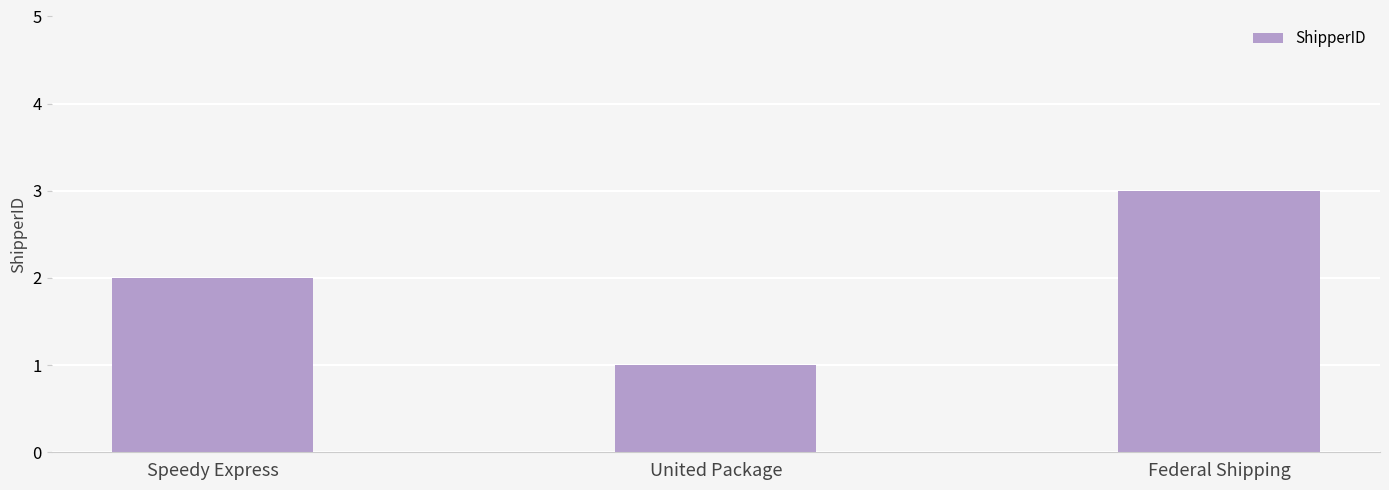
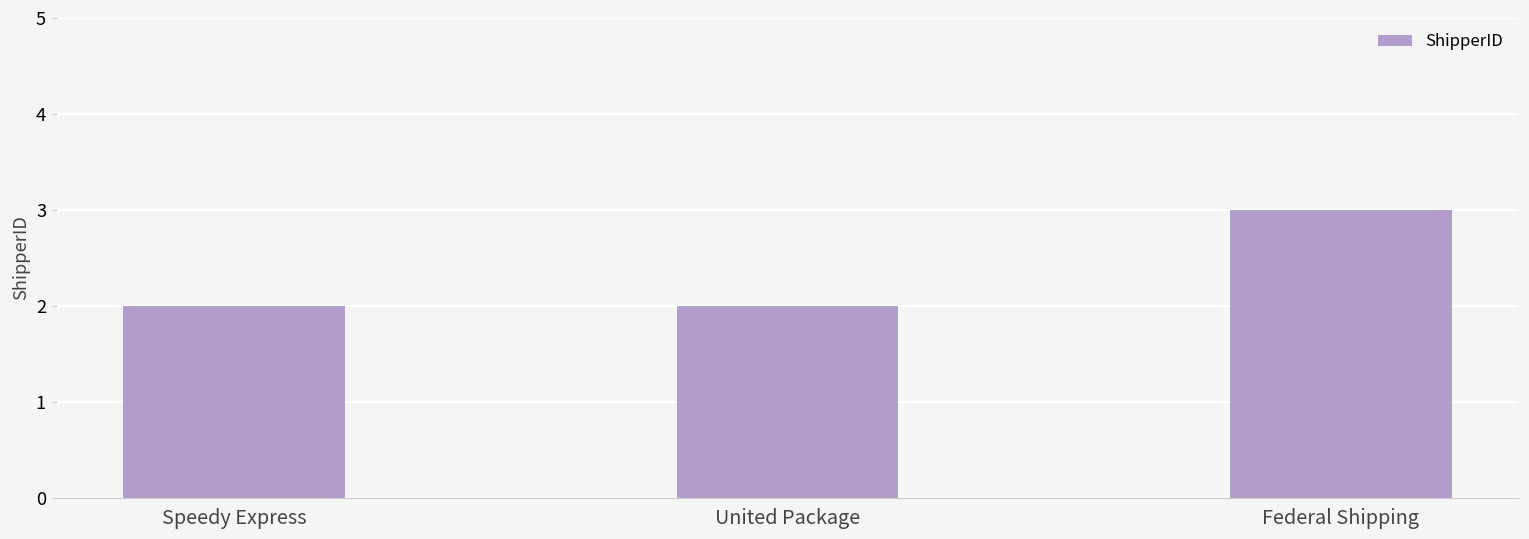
  {
    "Speedy Express": 2,
-   "United Package": 1,
+   "United Package": 2,
    "Federal Shipping": 3
  }
